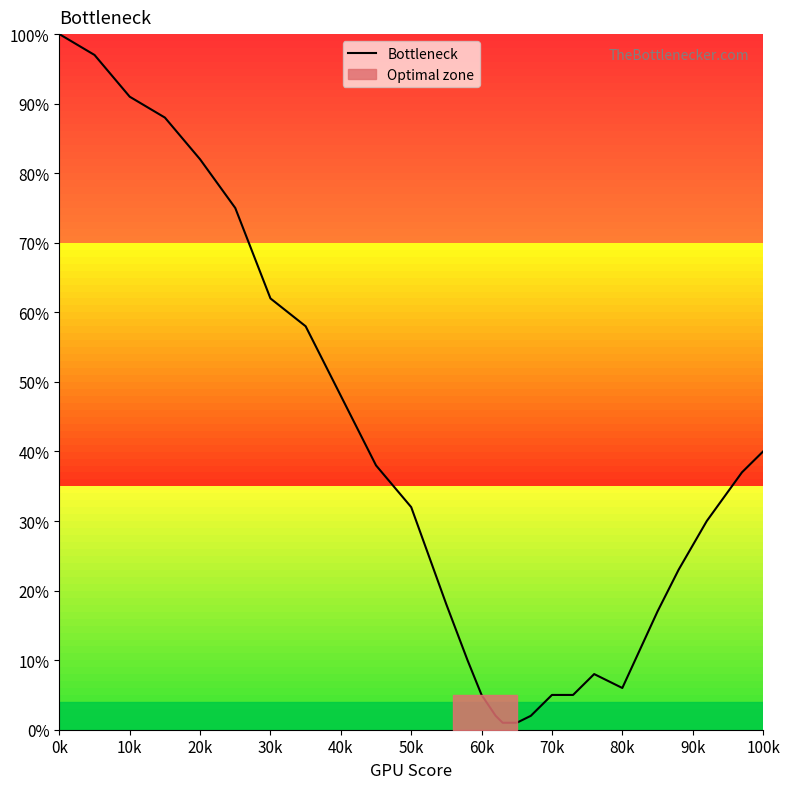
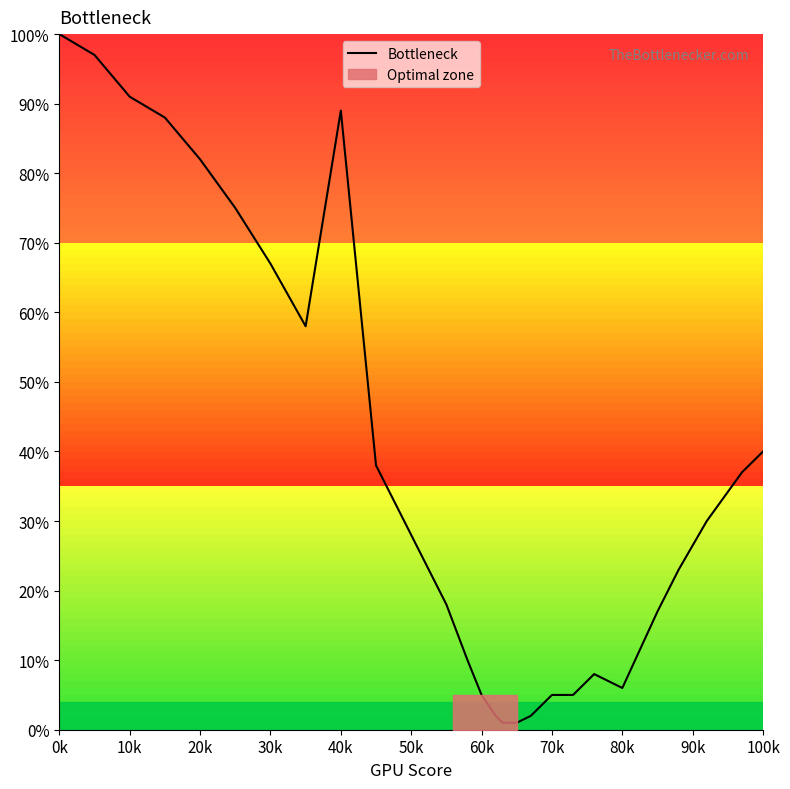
  {
    "Bottleneck": {
      "0k": "100%",
      "10k": "91%",
      "20k": "82%",
-     "30k": "62%",
-     "40k": "48%",
-     "50k": "32%",
+     "30k": "67%",
+     "40k": "89%",
+     "50k": "28%",
      "60k": "5%",
      "70k": "5%",
      "80k": "6%",
      "100k": "40%"
    }
  }
